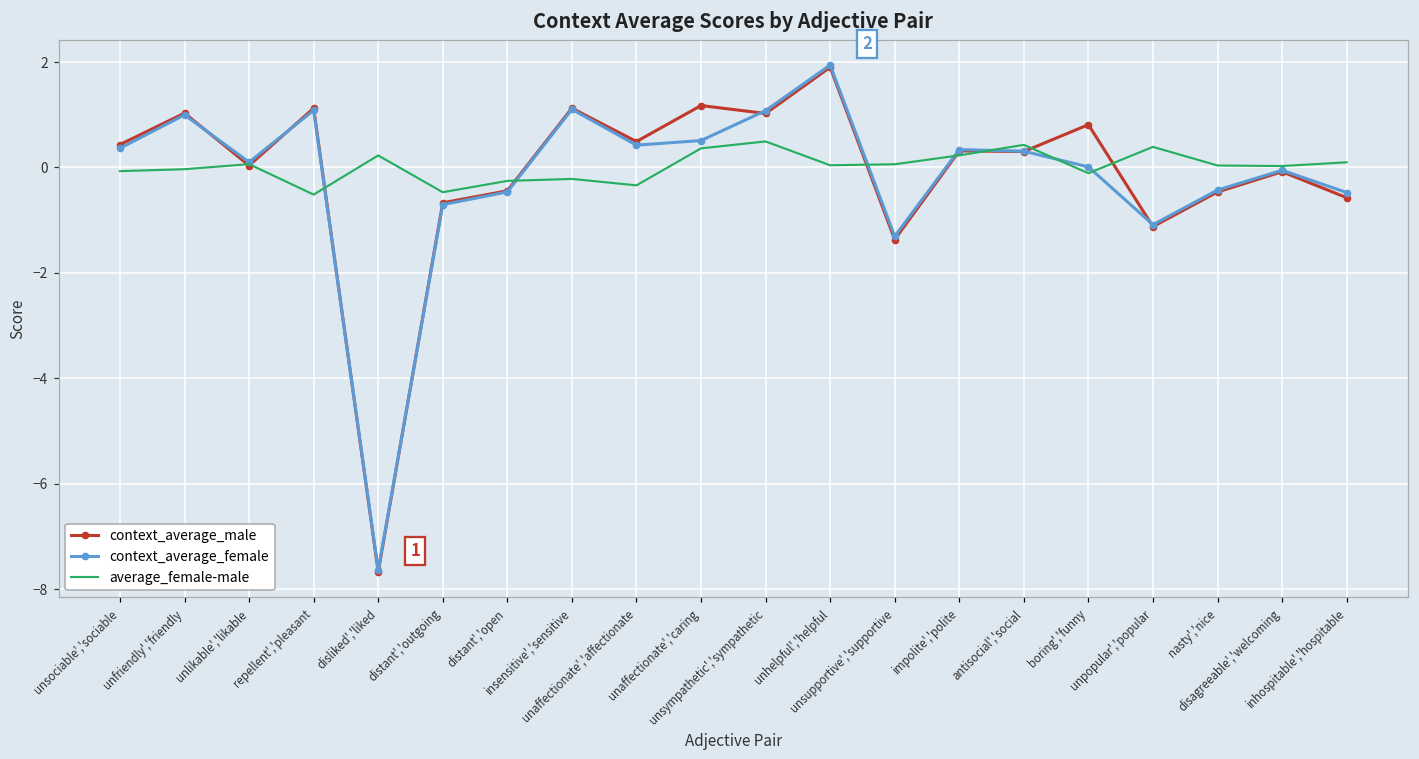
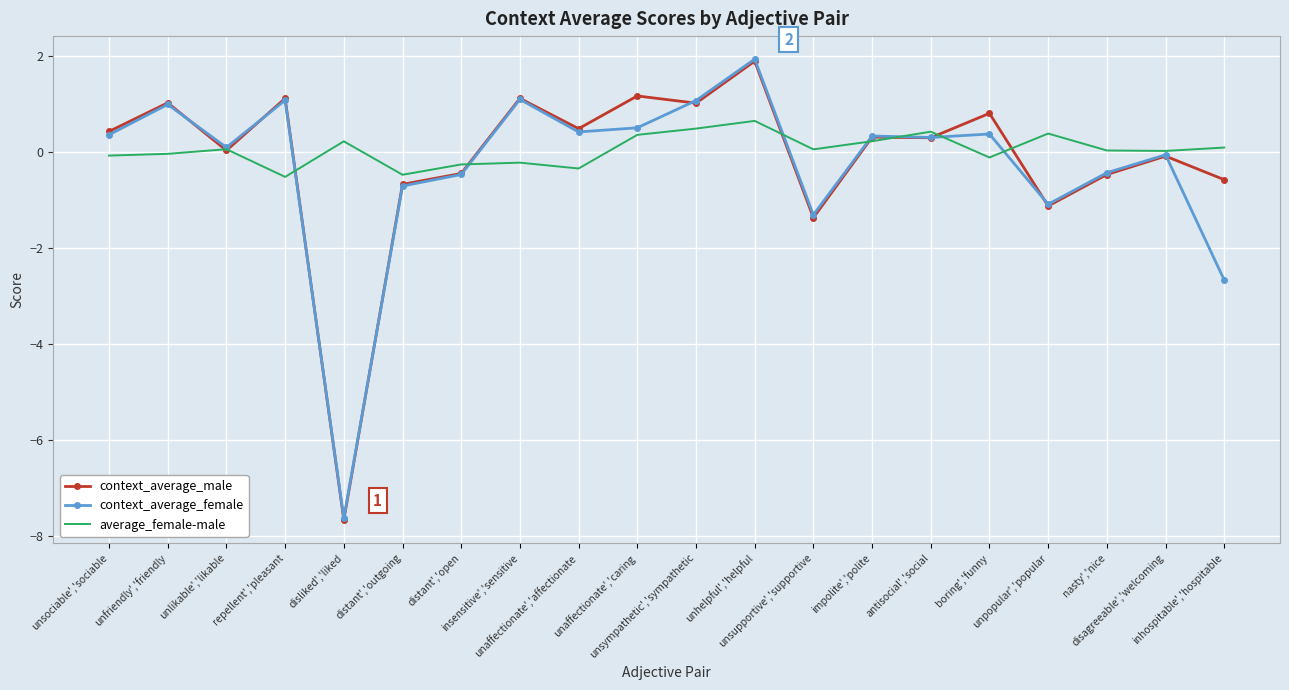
  {
    "context_average_male": {
      "unsociable','sociable": 0.4,
      "unaffectionate','affectionate": 0.5,
      "unaffectionate','caring": 1.2,
      "unsympathetic','sympathetic": 1.0,
      "unsupportive','supportive": -1.4,
      "boring','funny": 0.8,
      "inhospitable','hospitable": -0.6
    },
    "context_average_female": {
      "unsociable','sociable": 0.4,
      "unaffectionate','affectionate": 0.4,
      "unaffectionate','caring": 0.5,
      "unsympathetic','sympathetic": 1.1,
      "unsupportive','supportive": -1.3,
-     "boring','funny": 0.0,
-     "inhospitable','hospitable": -0.5
+     "boring','funny": 0.4,
+     "inhospitable','hospitable": -2.7
    },
    "average_female-male": {
      "unsociable','sociable": -0.1,
      "unfriendly','friendly": 0.0,
      "repellent','pleasant": -0.5,
      "disliked','liked": 0.2,
      "distant','outgoing": -0.5,
      "distant','open": -0.3,
      "insensitive','sensitive": -0.2,
      "unaffectionate','affectionate": -0.3,
      "unaffectionate','caring": 0.4,
      "unsympathetic','sympathetic": 0.5,
-     "unhelpful','helpful": 0.0,
+     "unhelpful','helpful": 0.7,
      "unsupportive','supportive": 0.1,
      "impolite','polite": 0.2,
      "antisocial','social": 0.4,
      "boring','funny": -0.1,
      "unpopular','popular": 0.4,
      "nasty','nice": 0.0,
      "disagreeable','welcoming": 0.0,
      "inhospitable','hospitable": 0.1
    }
  }
